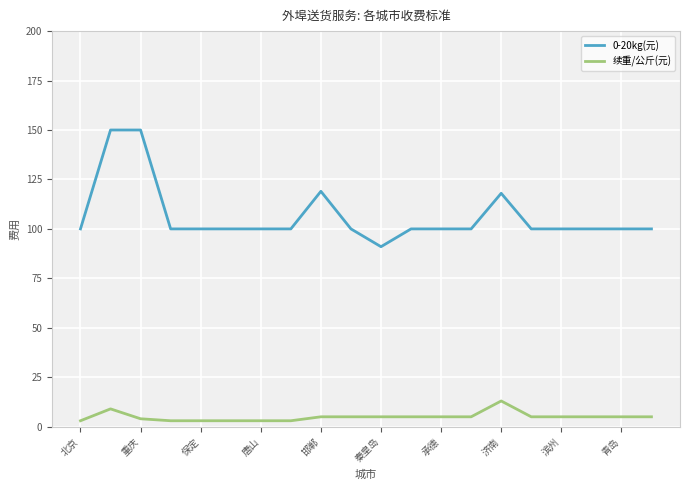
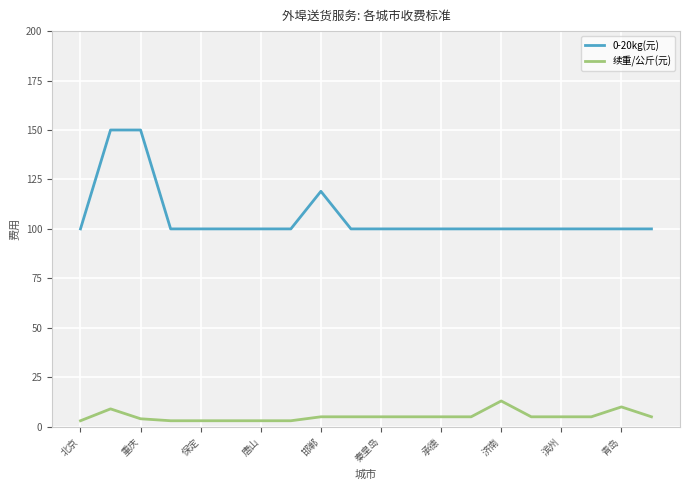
  {
    "0-20kg(元)": {
      "北京": 100,
      "重庆": 150,
      "保定": 100,
      "唐山": 100,
      "邯郸": 119,
-     "秦皇岛": 91,
+     "秦皇岛": 100,
      "承德": 100,
-     "济南": 118,
+     "济南": 100,
      "滨州": 100,
      "青岛": 100
    },
    "续重/公斤(元)": {
      "北京": 3,
      "重庆": 4,
      "保定": 3,
      "唐山": 3,
      "邯郸": 5,
      "秦皇岛": 5,
      "承德": 5,
      "济南": 13,
      "滨州": 5,
-     "青岛": 5
+     "青岛": 10
    }
  }
